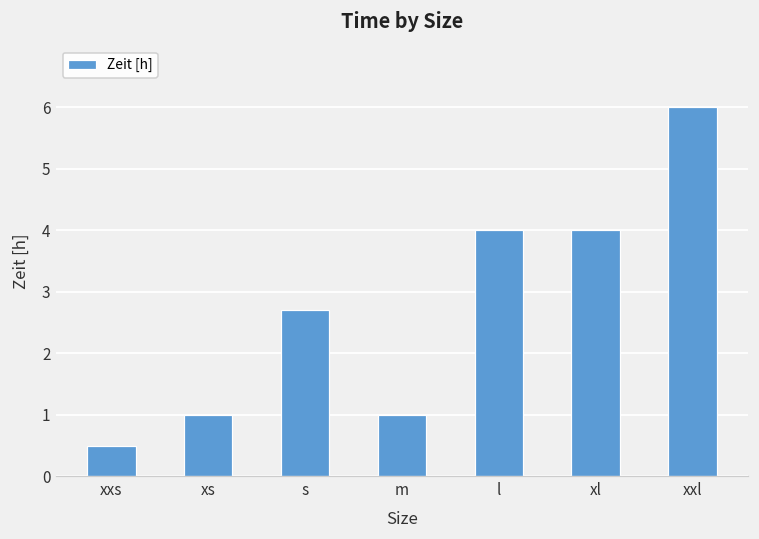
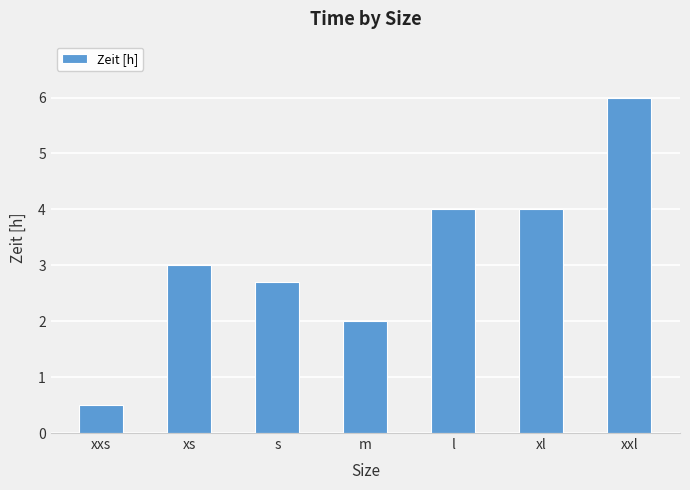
  {
    "xxs": 0.5,
-   "xs": 1,
+   "xs": 3,
    "s": 2.7,
-   "m": 1,
+   "m": 2,
    "l": 4,
    "xl": 4,
    "xxl": 6
  }
